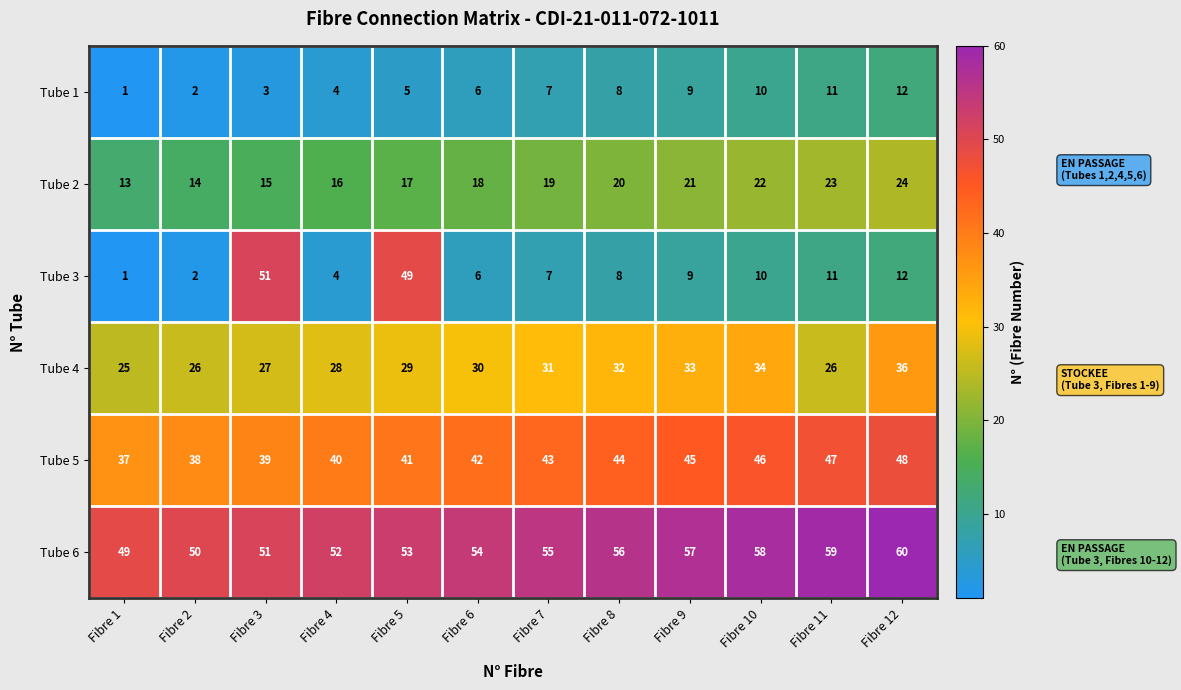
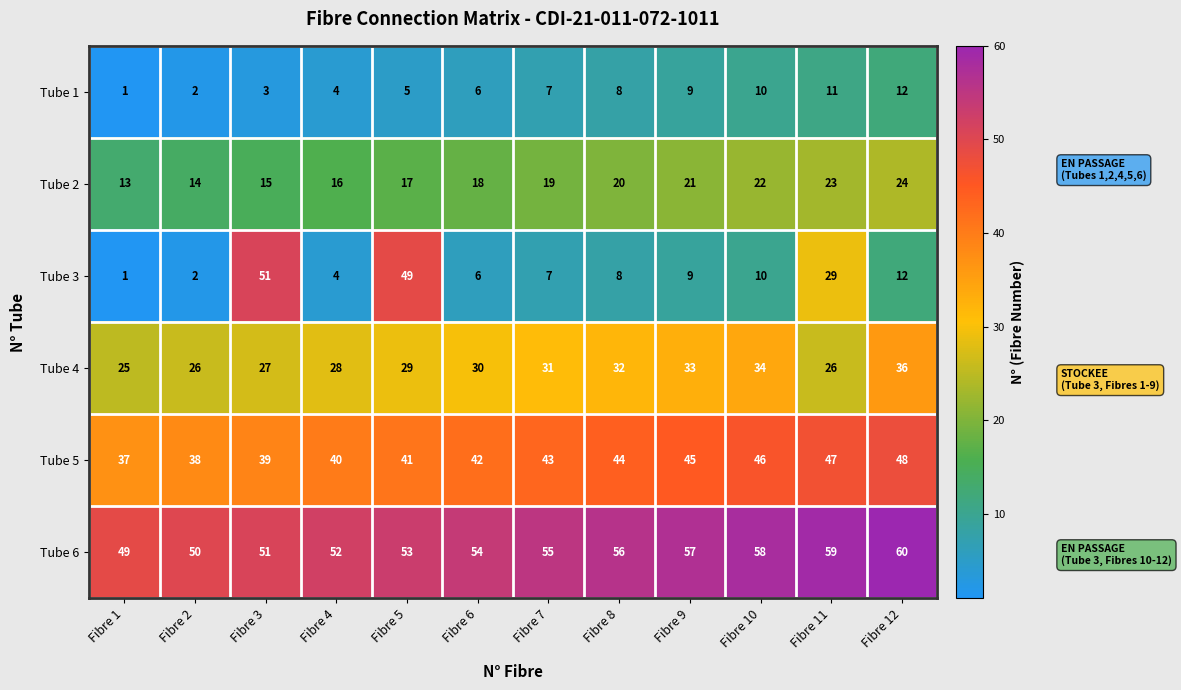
  {
    "Tube 1": {
      "Fibre 1": 1,
      "Fibre 2": 2,
      "Fibre 3": 3,
      "Fibre 4": 4,
      "Fibre 5": 5,
      "Fibre 6": 6,
      "Fibre 7": 7,
      "Fibre 8": 8,
      "Fibre 9": 9,
      "Fibre 10": 10,
      "Fibre 11": 11,
      "Fibre 12": 12
    },
    "Tube 2": {
      "Fibre 1": 13,
      "Fibre 2": 14,
      "Fibre 3": 15,
      "Fibre 4": 16,
      "Fibre 5": 17,
      "Fibre 6": 18,
      "Fibre 7": 19,
      "Fibre 8": 20,
      "Fibre 9": 21,
      "Fibre 10": 22,
      "Fibre 11": 23,
      "Fibre 12": 24
    },
    "Tube 3": {
      "Fibre 1": 1,
      "Fibre 2": 2,
      "Fibre 3": 51,
      "Fibre 4": 4,
      "Fibre 5": 49,
      "Fibre 6": 6,
      "Fibre 7": 7,
      "Fibre 8": 8,
      "Fibre 9": 9,
      "Fibre 10": 10,
-     "Fibre 11": 11,
+     "Fibre 11": 29,
      "Fibre 12": 12
    },
    "Tube 4": {
      "Fibre 1": 25,
      "Fibre 2": 26,
      "Fibre 3": 27,
      "Fibre 4": 28,
      "Fibre 5": 29,
      "Fibre 6": 30,
      "Fibre 7": 31,
      "Fibre 8": 32,
      "Fibre 9": 33,
      "Fibre 10": 34,
      "Fibre 11": 26,
      "Fibre 12": 36
    },
    "Tube 5": {
      "Fibre 1": 37,
      "Fibre 2": 38,
      "Fibre 3": 39,
      "Fibre 4": 40,
      "Fibre 5": 41,
      "Fibre 6": 42,
      "Fibre 7": 43,
      "Fibre 8": 44,
      "Fibre 9": 45,
      "Fibre 10": 46,
      "Fibre 11": 47,
      "Fibre 12": 48
    },
    "Tube 6": {
      "Fibre 1": 49,
      "Fibre 2": 50,
      "Fibre 3": 51,
      "Fibre 4": 52,
      "Fibre 5": 53,
      "Fibre 6": 54,
      "Fibre 7": 55,
      "Fibre 8": 56,
      "Fibre 9": 57,
      "Fibre 10": 58,
      "Fibre 11": 59,
      "Fibre 12": 60
    }
  }
